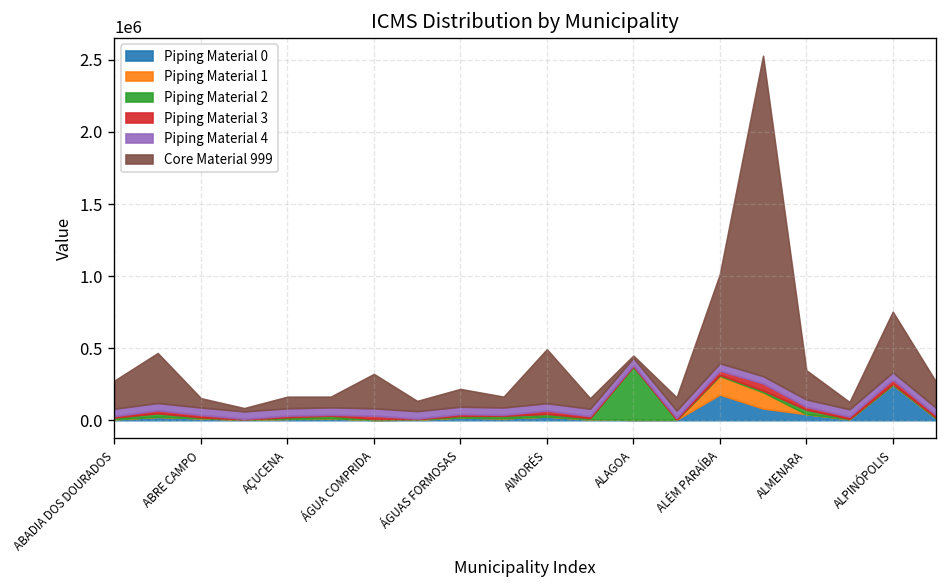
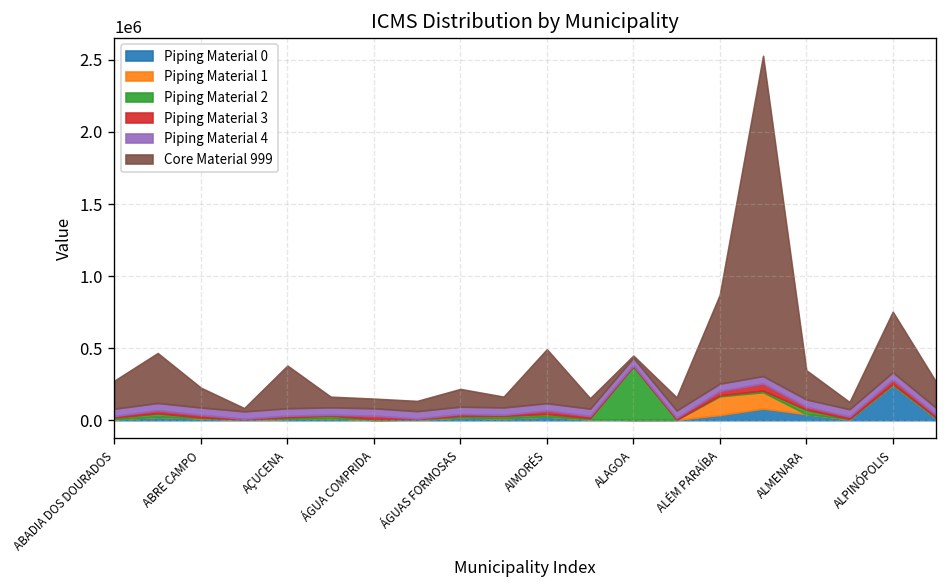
  {
    "Piping Material 0": {
-     "ALÉM PARAÍBA": 180000
+     "ALÉM PARAÍBA": 40000
    },
    "Piping Material 3": {
      "ÁGUA COMPRIDA": 20000,
      "AIMORÉS": 20000,
      "ALÉM PARAÍBA": 30000,
      "ALPINÓPOLIS": 30000
    },
    "Piping Material 4": {
      "ABADIA DOS DOURADOS": 50000,
      "ABRE CAMPO": 50000,
      "AÇUCENA": 50000,
      "ÁGUA COMPRIDA": 50000,
      "ÁGUAS FORMOSAS": 50000,
      "AIMORÉS": 50000,
      "ALÉM PARAÍBA": 50000,
      "ALMENARA": 50000,
      "ALPINÓPOLIS": 50000
    },
    "Core Material 999": {
      "ABADIA DOS DOURADOS": 190000,
-     "ABRE CAMPO": 60000,
-     "AÇUCENA": 80000,
-     "ÁGUA COMPRIDA": 240000,
+     "ABRE CAMPO": 140000,
+     "AÇUCENA": 300000,
+     "ÁGUA COMPRIDA": 70000,
      "ÁGUAS FORMOSAS": 120000,
      "AIMORÉS": 370000,
      "ALÉM PARAÍBA": 620000,
      "ALMENARA": 200000,
      "ALPINÓPOLIS": 420000
    }
  }
